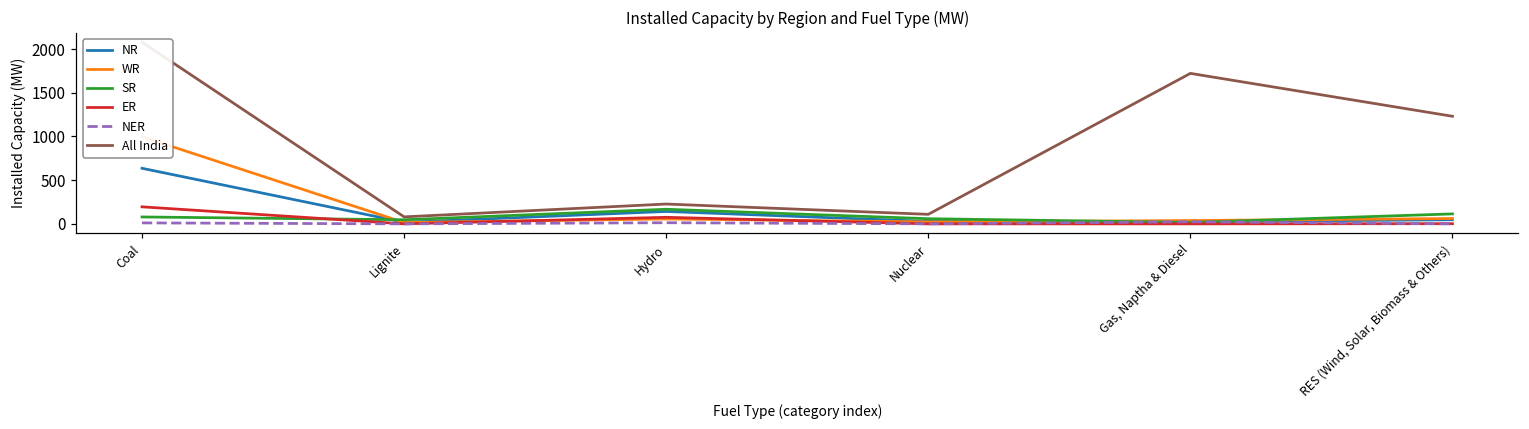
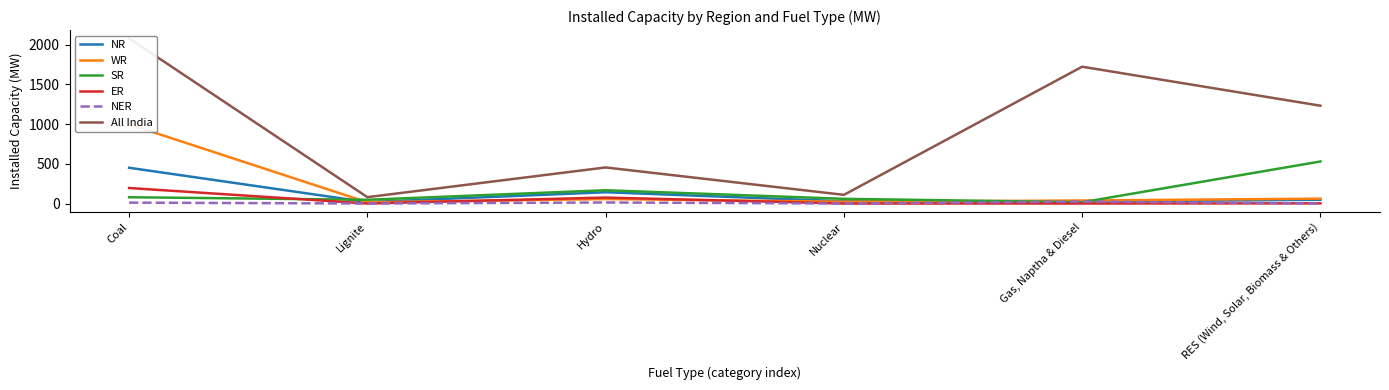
  {
    "NR": {
-     "Coal": 600
+     "Coal": 500
    },
    "SR": {
      "Coal": 100,
-     "RES (Wind, Solar, Biomass & Others)": 100
+     "RES (Wind, Solar, Biomass & Others)": 500
    },
    "ER": {
      "Coal": 200
    },
    "NER": {
      "Coal": 0,
      "Hydro": 0
    },
    "All India": {
      "Lignite": 100,
-     "Hydro": 200,
+     "Hydro": 500,
      "Nuclear": 100,
      "Gas, Naptha & Diesel": 1700,
      "RES (Wind, Solar, Biomass & Others)": 1200
    }
  }
